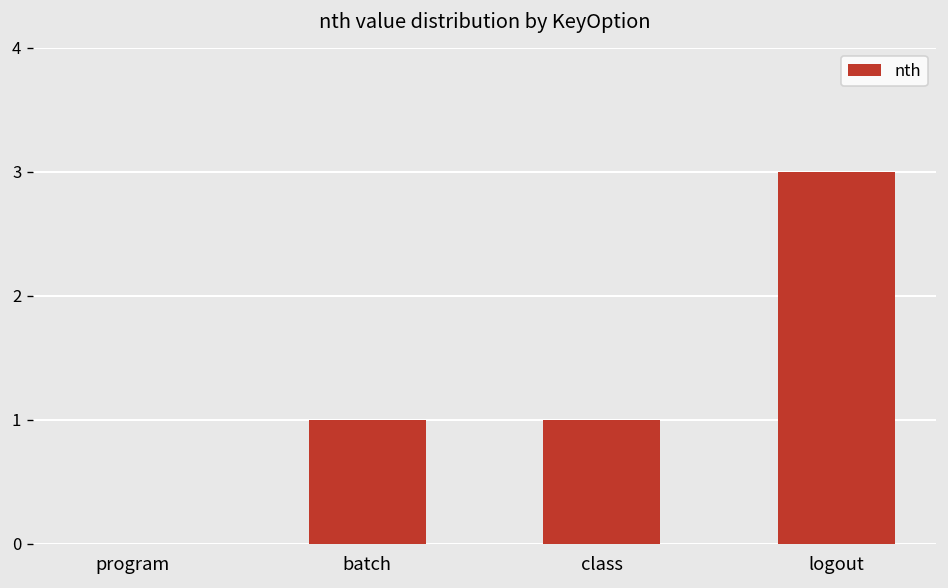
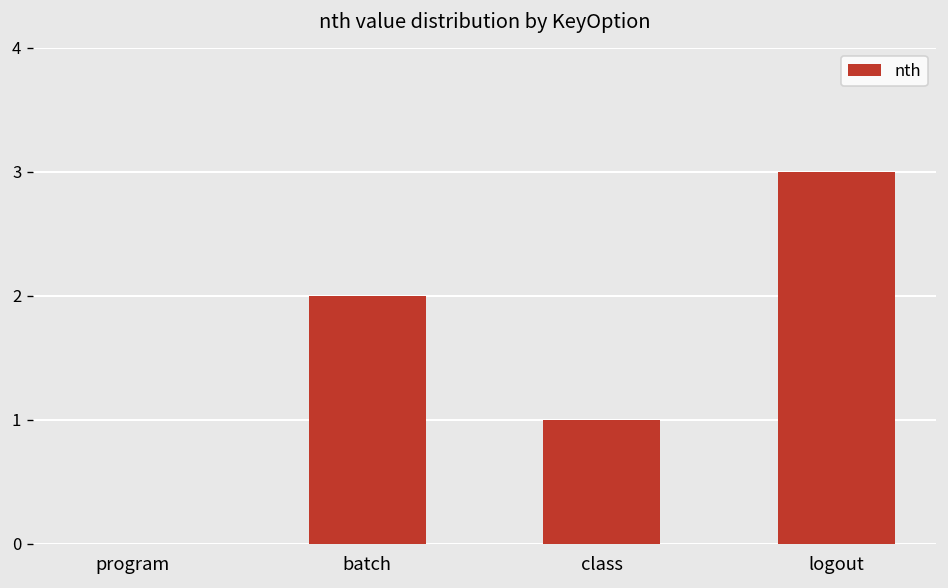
  {
    "program": 0,
-   "batch": 1,
+   "batch": 2,
    "class": 1,
    "logout": 3
  }
